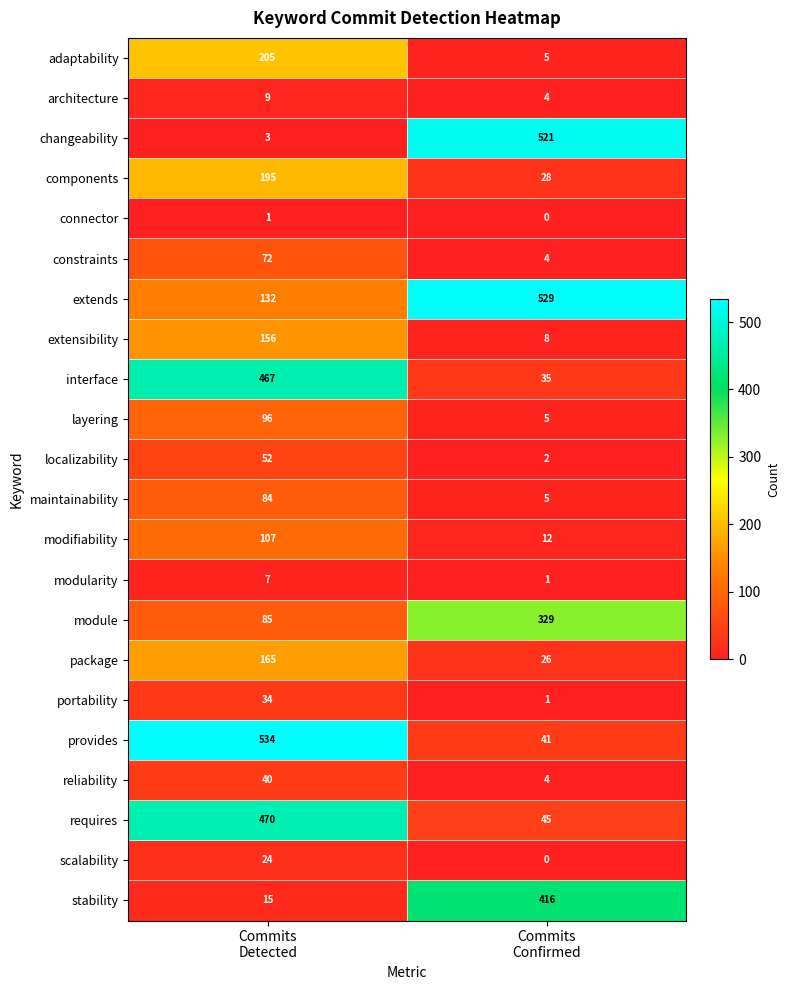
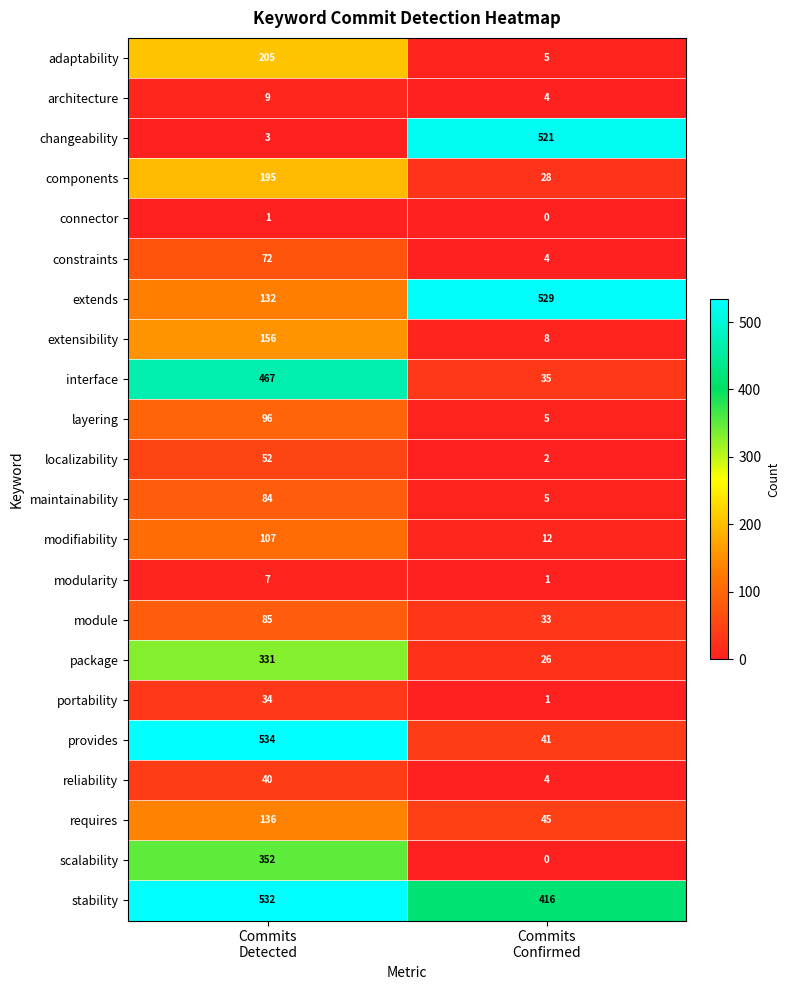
  {
    "adaptability": {
      "Commits Detected": 205,
      "Commits Confirmed": 5
    },
    "architecture": {
      "Commits Detected": 9,
      "Commits Confirmed": 4
    },
    "changeability": {
      "Commits Detected": 3,
      "Commits Confirmed": 521
    },
    "components": {
      "Commits Detected": 195,
      "Commits Confirmed": 28
    },
    "connector": {
      "Commits Detected": 1,
      "Commits Confirmed": 0
    },
    "constraints": {
      "Commits Detected": 72,
      "Commits Confirmed": 4
    },
    "extends": {
      "Commits Detected": 132,
      "Commits Confirmed": 529
    },
    "extensibility": {
      "Commits Detected": 156,
      "Commits Confirmed": 8
    },
    "interface": {
      "Commits Detected": 467,
      "Commits Confirmed": 35
    },
    "layering": {
      "Commits Detected": 96,
      "Commits Confirmed": 5
    },
    "localizability": {
      "Commits Detected": 52,
      "Commits Confirmed": 2
    },
    "maintainability": {
      "Commits Detected": 84,
      "Commits Confirmed": 5
    },
    "modifiability": {
      "Commits Detected": 107,
      "Commits Confirmed": 12
    },
    "modularity": {
      "Commits Detected": 7,
      "Commits Confirmed": 1
    },
    "module": {
      "Commits Detected": 85,
-     "Commits Confirmed": 329
+     "Commits Confirmed": 33
    },
    "package": {
-     "Commits Detected": 165,
+     "Commits Detected": 331,
      "Commits Confirmed": 26
    },
    "portability": {
      "Commits Detected": 34,
      "Commits Confirmed": 1
    },
    "provides": {
      "Commits Detected": 534,
      "Commits Confirmed": 41
    },
    "reliability": {
      "Commits Detected": 40,
      "Commits Confirmed": 4
    },
    "requires": {
-     "Commits Detected": 470,
+     "Commits Detected": 136,
      "Commits Confirmed": 45
    },
    "scalability": {
-     "Commits Detected": 24,
+     "Commits Detected": 352,
      "Commits Confirmed": 0
    },
    "stability": {
-     "Commits Detected": 15,
+     "Commits Detected": 532,
      "Commits Confirmed": 416
    }
  }
